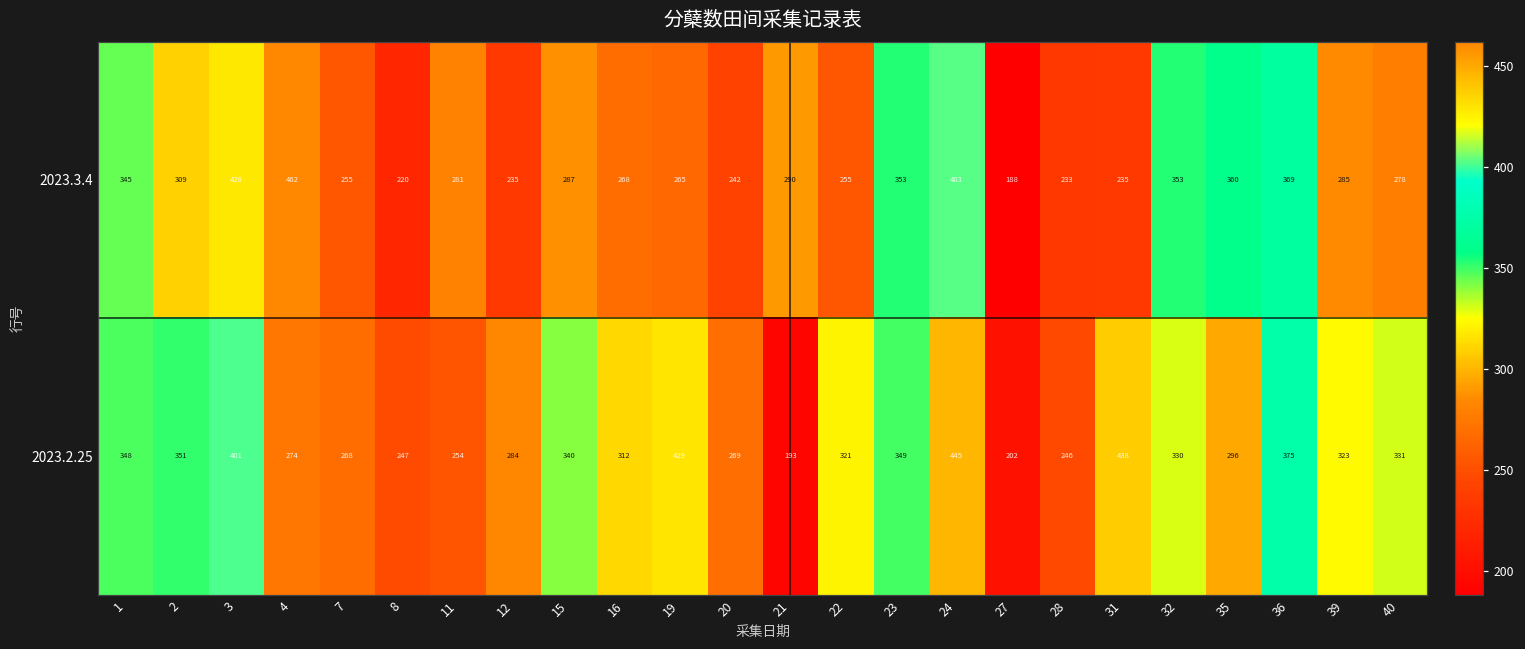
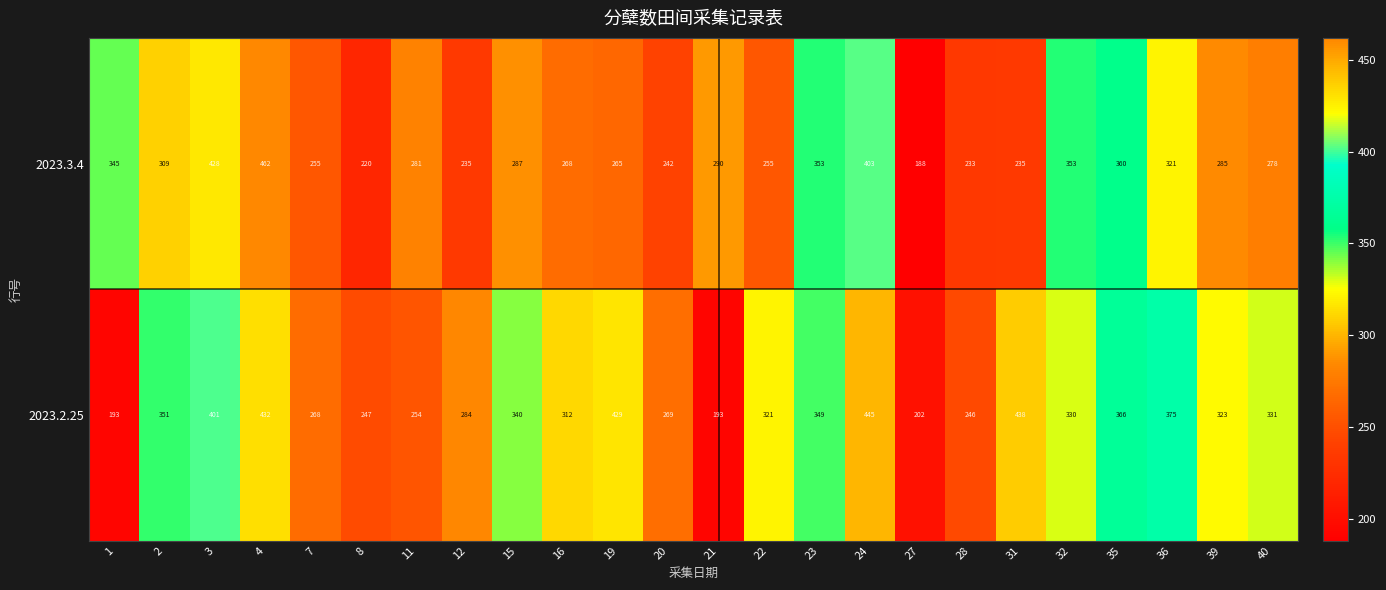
  {
    "2023.3.4": {
      "1": 345,
      "2": 309,
      "3": 428,
      "4": 462,
      "7": 255,
      "8": 220,
      "11": 281,
      "12": 235,
      "15": 287,
      "16": 268,
      "19": 265,
      "20": 242,
      "21": 290,
      "22": 255,
      "23": 353,
      "24": 403,
      "27": 188,
      "28": 233,
      "31": 235,
      "32": 353,
      "35": 360,
-     "36": 369,
+     "36": 321,
      "39": 285,
      "40": 278
    },
    "2023.2.25": {
-     "1": 348,
+     "1": 193,
      "2": 351,
      "3": 401,
-     "4": 274,
+     "4": 432,
      "7": 268,
      "8": 247,
      "11": 254,
      "12": 284,
      "15": 340,
      "16": 312,
      "19": 429,
      "20": 269,
      "21": 193,
      "22": 321,
      "23": 349,
      "24": 445,
      "27": 202,
      "28": 246,
      "31": 438,
      "32": 330,
-     "35": 296,
+     "35": 366,
      "36": 375,
      "39": 323,
      "40": 331
    }
  }
